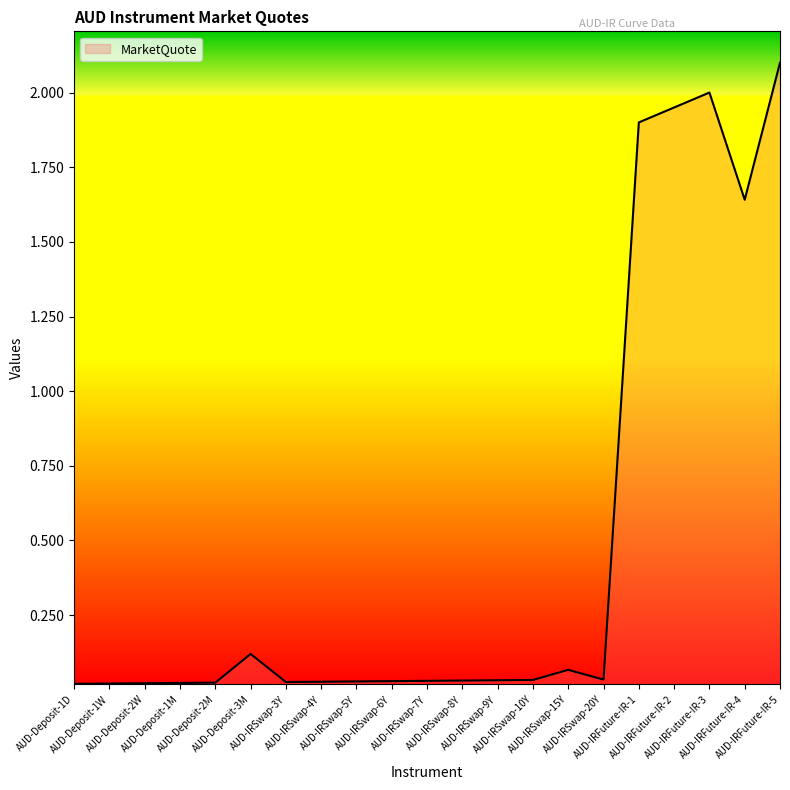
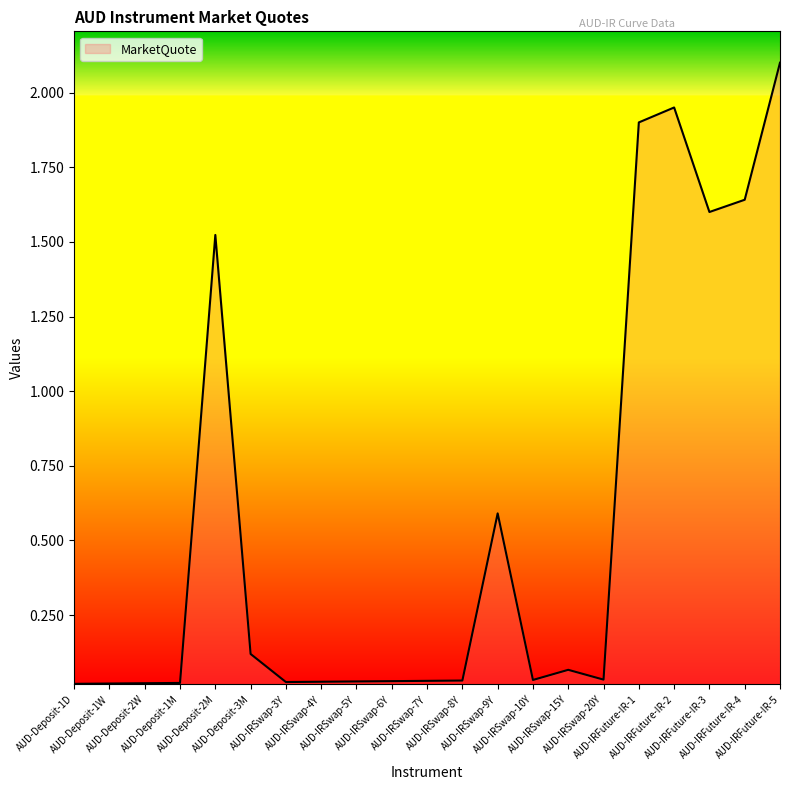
  {
    "AUD-Deposit-1D": 0.02,
    "AUD-Deposit-1W": 0.02,
    "AUD-Deposit-2W": 0.02,
    "AUD-Deposit-1M": 0.02,
-   "AUD-Deposit-2M": 0.02,
+   "AUD-Deposit-2M": 1.52,
    "AUD-Deposit-3M": 0.12,
    "AUD-IRSwap-3Y": 0.03,
    "AUD-IRSwap-4Y": 0.03,
    "AUD-IRSwap-5Y": 0.03,
    "AUD-IRSwap-6Y": 0.03,
    "AUD-IRSwap-7Y": 0.03,
    "AUD-IRSwap-8Y": 0.03,
-   "AUD-IRSwap-9Y": 0.03,
+   "AUD-IRSwap-9Y": 0.59,
    "AUD-IRSwap-10Y": 0.03,
    "AUD-IRSwap-15Y": 0.07,
    "AUD-IRSwap-20Y": 0.03,
    "AUD-IRFuture-IR-1": 1.90,
    "AUD-IRFuture-IR-2": 1.95,
-   "AUD-IRFuture-IR-3": 2.0,
+   "AUD-IRFuture-IR-3": 1.6,
    "AUD-IRFuture-IR-4": 1.64,
    "AUD-IRFuture-IR-5": 2.10
  }
